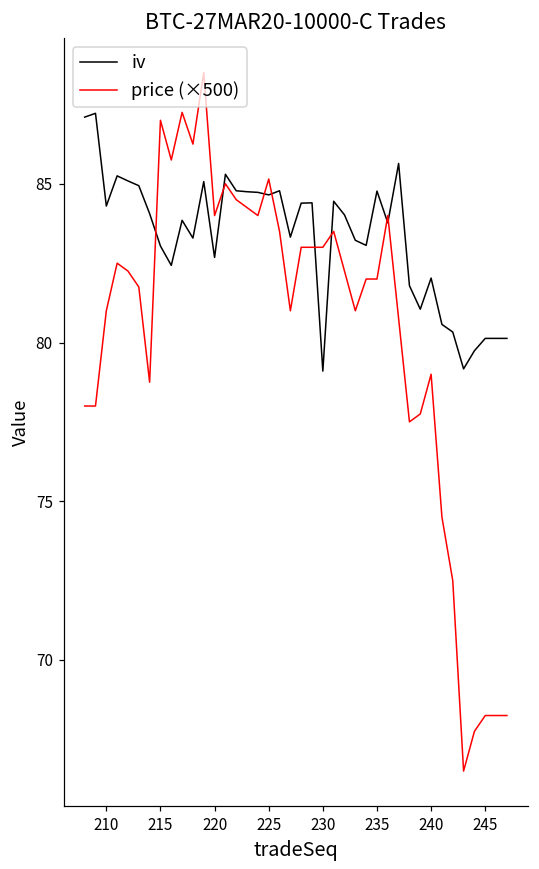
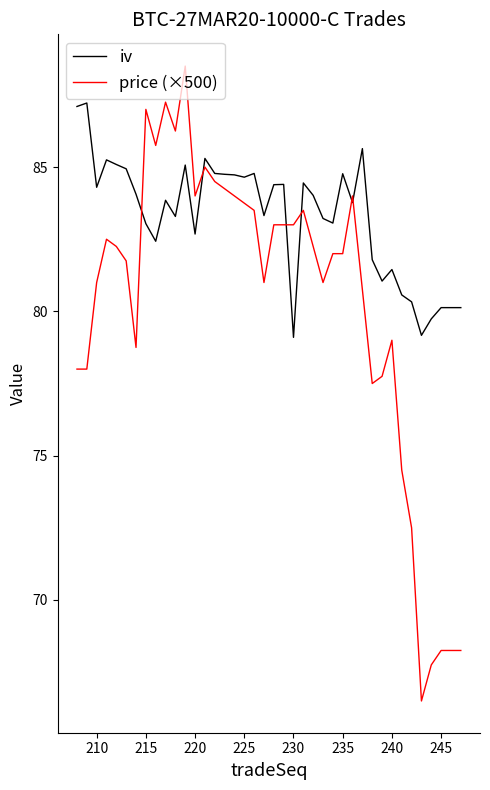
  {
    "iv": {
      "210": 84.3,
      "215": 83.0,
      "220": 82.7,
      "225": 84.7,
      "230": 79.1,
      "235": 84.8,
-     "240": 82.0,
+     "240": 81.5,
      "245": 80.1
    },
    "price (×500)": {
      "210": 81.0,
      "215": 87.0,
      "220": 84.0,
-     "225": 85.2,
+     "225": 83.8,
      "230": 83.0,
      "235": 82.0,
      "240": 79.0,
      "245": 68.3
    }
  }
